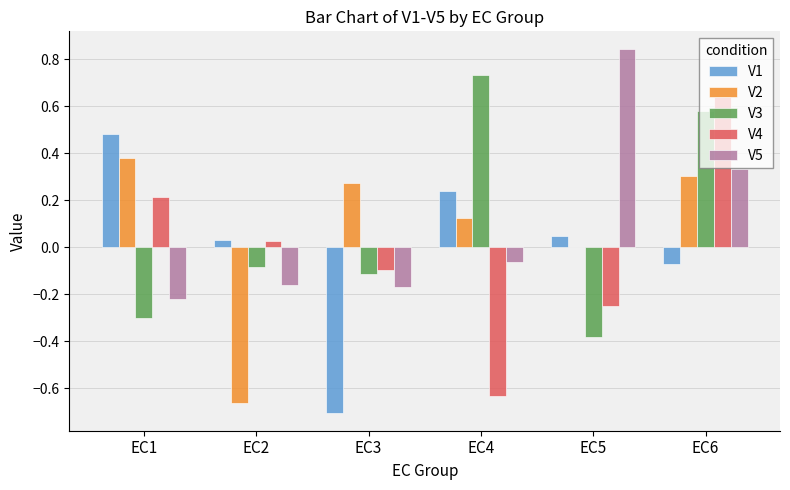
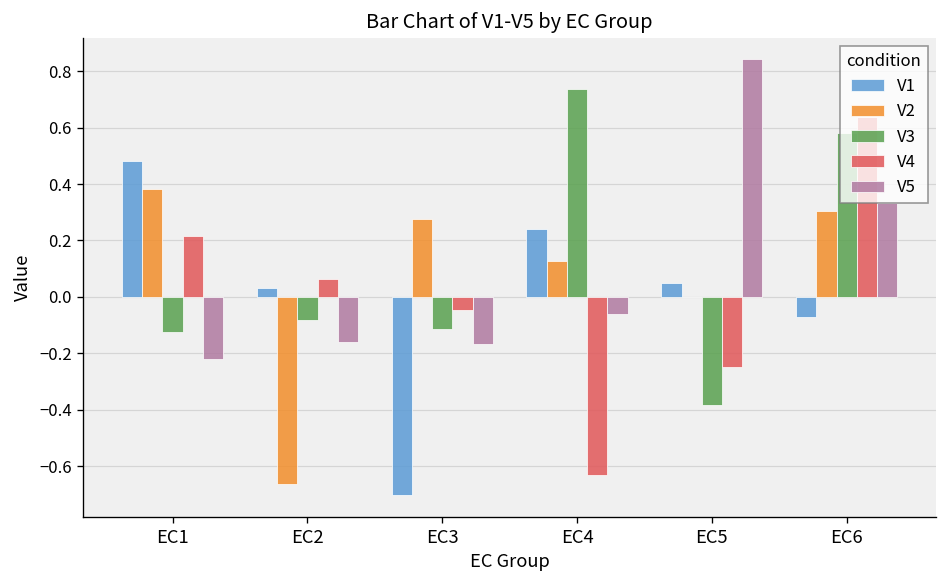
  {
    "V1": {
      "EC1": 0.48,
      "EC2": 0.03,
      "EC3": -0.70,
      "EC4": 0.24,
      "EC5": 0.05,
      "EC6": -0.07
    },
    "V2": {
      "EC1": 0.38,
      "EC2": -0.66,
      "EC3": 0.28,
      "EC4": 0.13,
      "EC6": 0.30
    },
    "V3": {
-     "EC1": -0.30,
+     "EC1": -0.13,
      "EC2": -0.08,
      "EC3": -0.12,
      "EC4": 0.74,
      "EC5": -0.38
    },
    "V4": {
      "EC1": 0.22,
-     "EC2": 0.03,
-     "EC3": -0.10,
+     "EC2": 0.06,
+     "EC3": -0.05,
      "EC4": -0.63,
      "EC5": -0.25
    },
    "V5": {
      "EC1": -0.22,
      "EC2": -0.16,
      "EC3": -0.17,
      "EC4": -0.06,
      "EC5": 0.84,
      "EC6": 0.33
    }
  }
